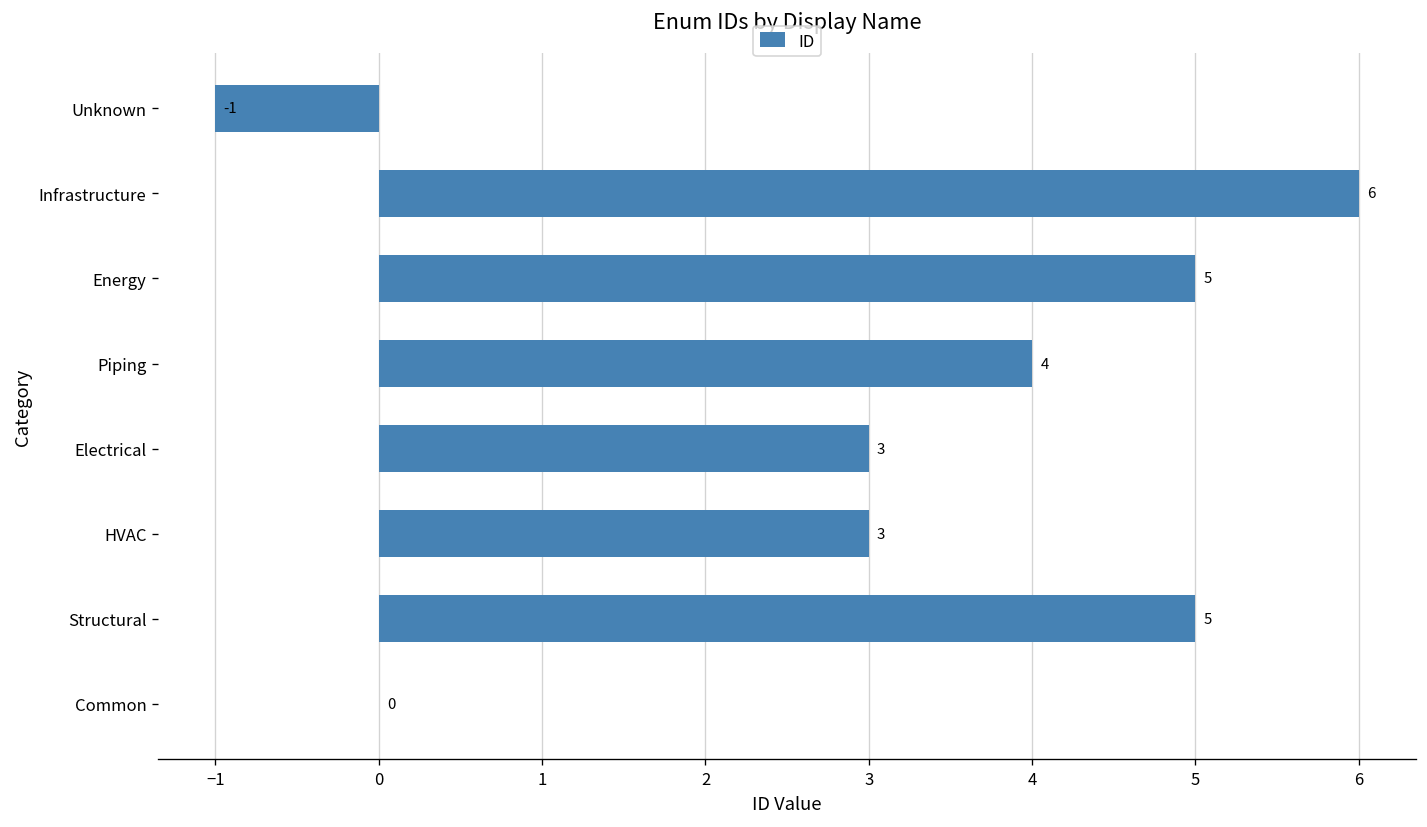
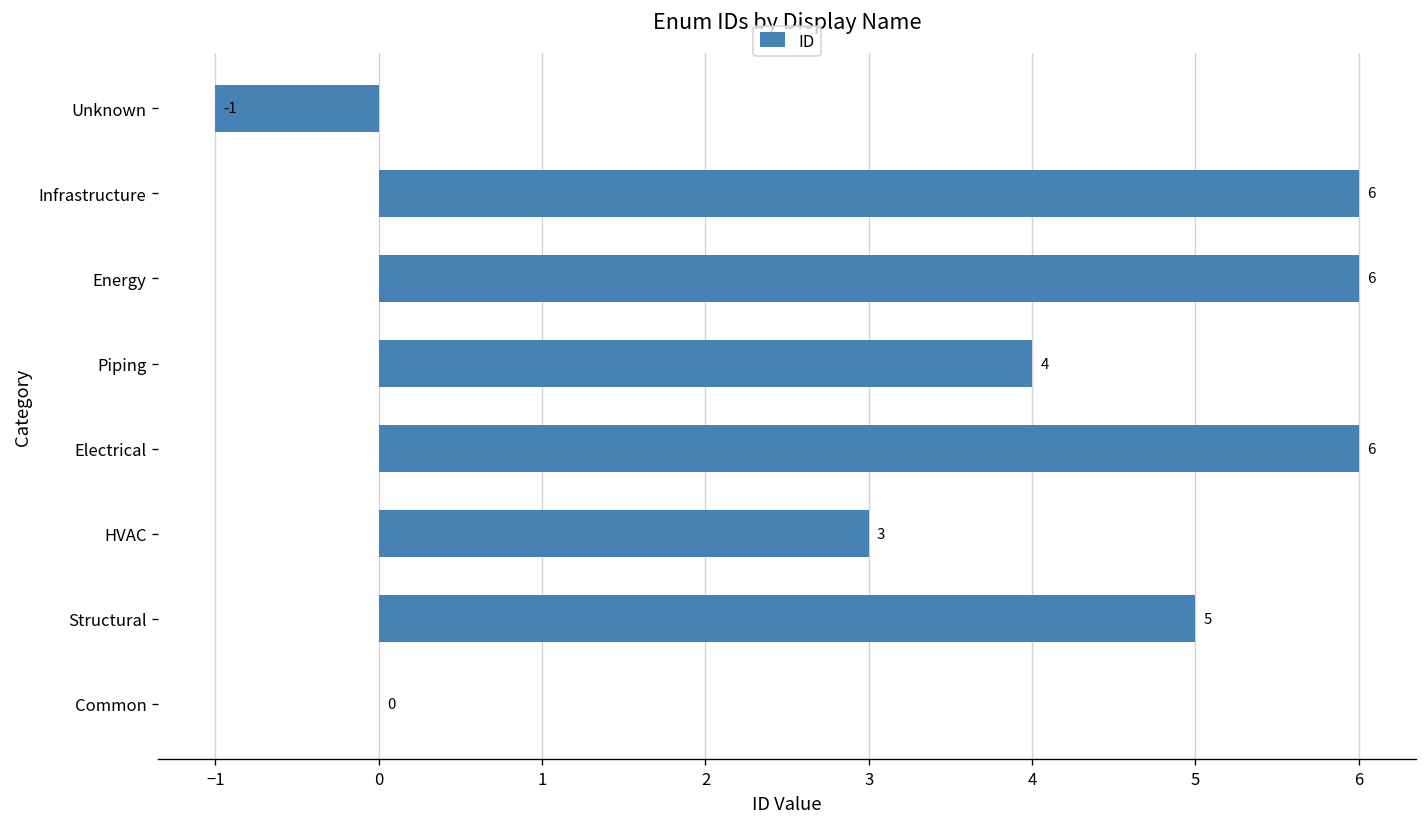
  {
    "Unknown": -1,
    "Infrastructure": 6,
-   "Energy": 5,
+   "Energy": 6,
    "Piping": 4,
-   "Electrical": 3,
+   "Electrical": 6,
    "HVAC": 3,
    "Structural": 5,
    "Common": 0
  }
